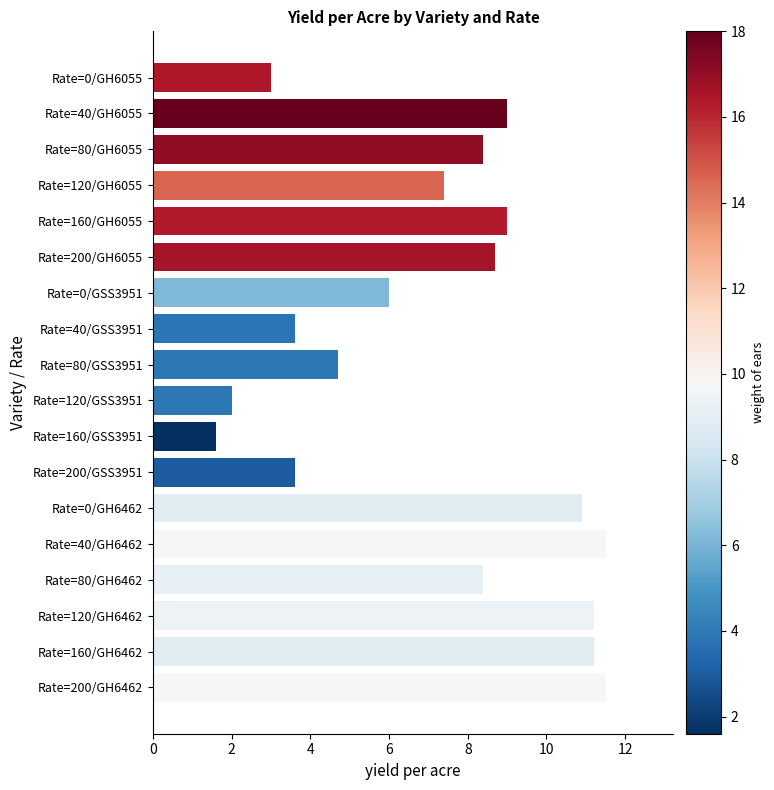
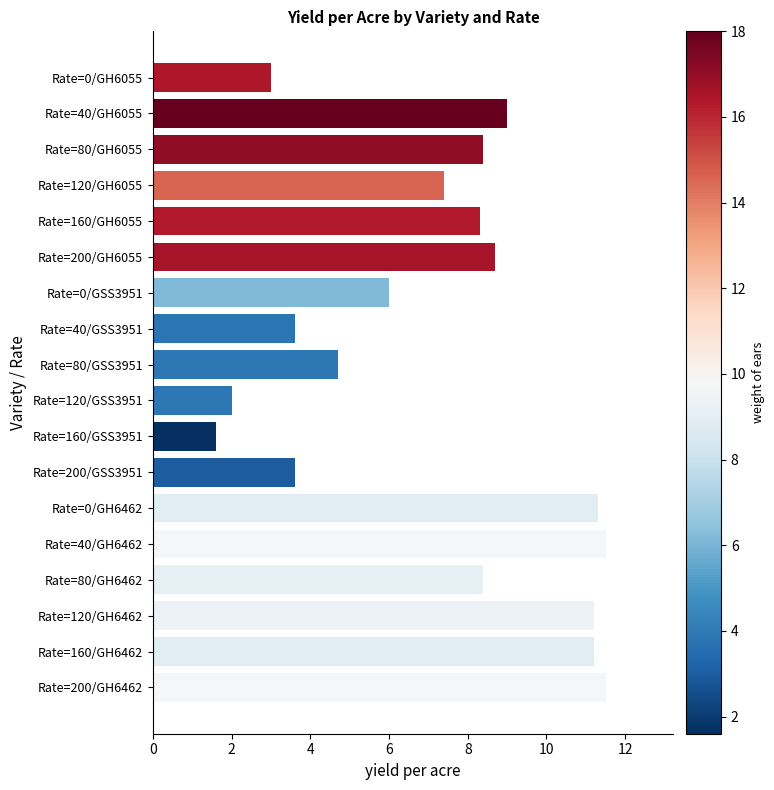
  {
    "Rate=0/GH6055": 3.0,
    "Rate=40/GH6055": 9.0,
    "Rate=80/GH6055": 8.4,
    "Rate=120/GH6055": 7.4,
-   "Rate=160/GH6055": 9.0,
+   "Rate=160/GH6055": 8.3,
    "Rate=200/GH6055": 8.7,
    "Rate=0/GSS3951": 6.0,
    "Rate=40/GSS3951": 3.6,
    "Rate=80/GSS3951": 4.7,
    "Rate=120/GSS3951": 2.0,
    "Rate=160/GSS3951": 1.6,
    "Rate=200/GSS3951": 3.6,
-   "Rate=0/GH6462": 10.9,
+   "Rate=0/GH6462": 11.3,
    "Rate=40/GH6462": 11.5,
    "Rate=80/GH6462": 8.4,
    "Rate=120/GH6462": 11.2,
    "Rate=160/GH6462": 11.2,
    "Rate=200/GH6462": 11.5
  }
